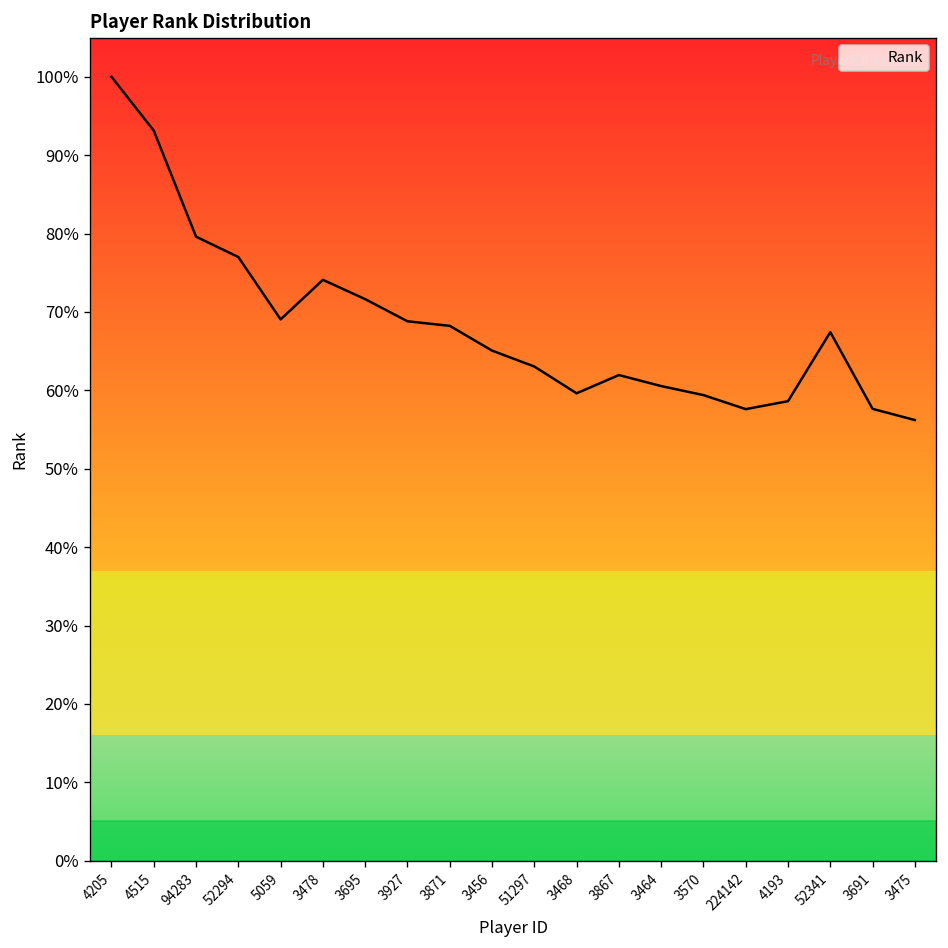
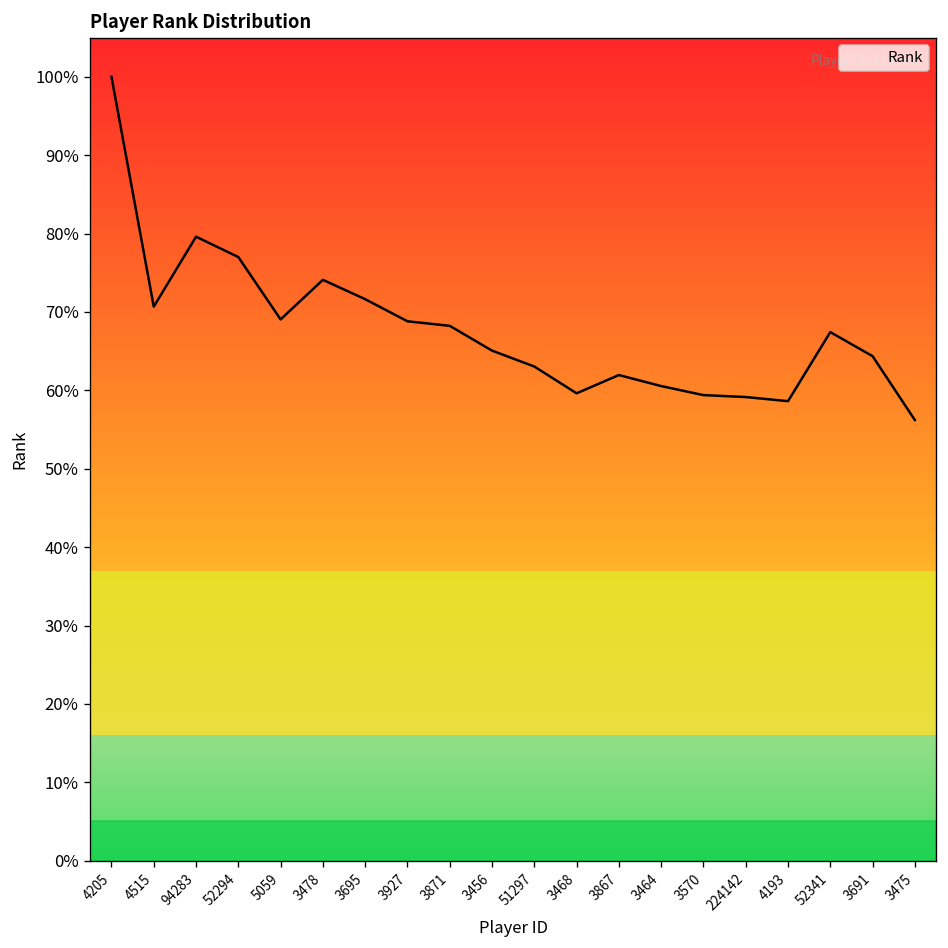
  {
    "4205": "100%",
-   "4515": "93%",
+   "4515": "71%",
    "94283": "80%",
    "52294": "77%",
    "5059": "69%",
    "3478": "74%",
    "3695": "72%",
    "3927": "69%",
    "3871": "68%",
    "3456": "65%",
    "51297": "63%",
    "3468": "60%",
    "3867": "62%",
    "3464": "61%",
    "3570": "59%",
-   "224142": "58%",
+   "224142": "59%",
    "4193": "59%",
    "52341": "67%",
-   "3691": "58%",
+   "3691": "64%",
    "3475": "56%"
  }
